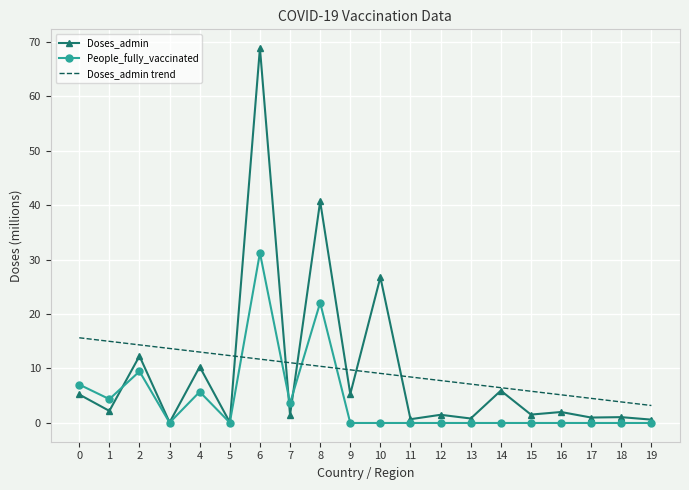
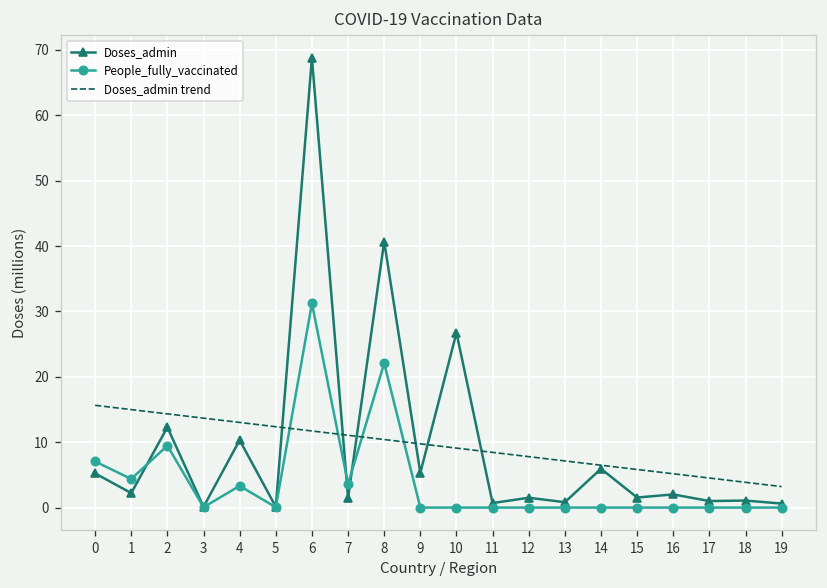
  {
    "People_fully_vaccinated": {
      "0": 7,
      "1": 4,
      "2": 9,
-     "4": 6,
+     "4": 3,
      "6": 31,
      "7": 4,
      "8": 22,
      "9": 0,
      "10": 0,
      "11": 0,
      "12": 0,
      "13": 0,
      "14": 0,
      "15": 0,
      "16": 0,
      "17": 0,
      "18": 0,
      "19": 0
    }
  }
